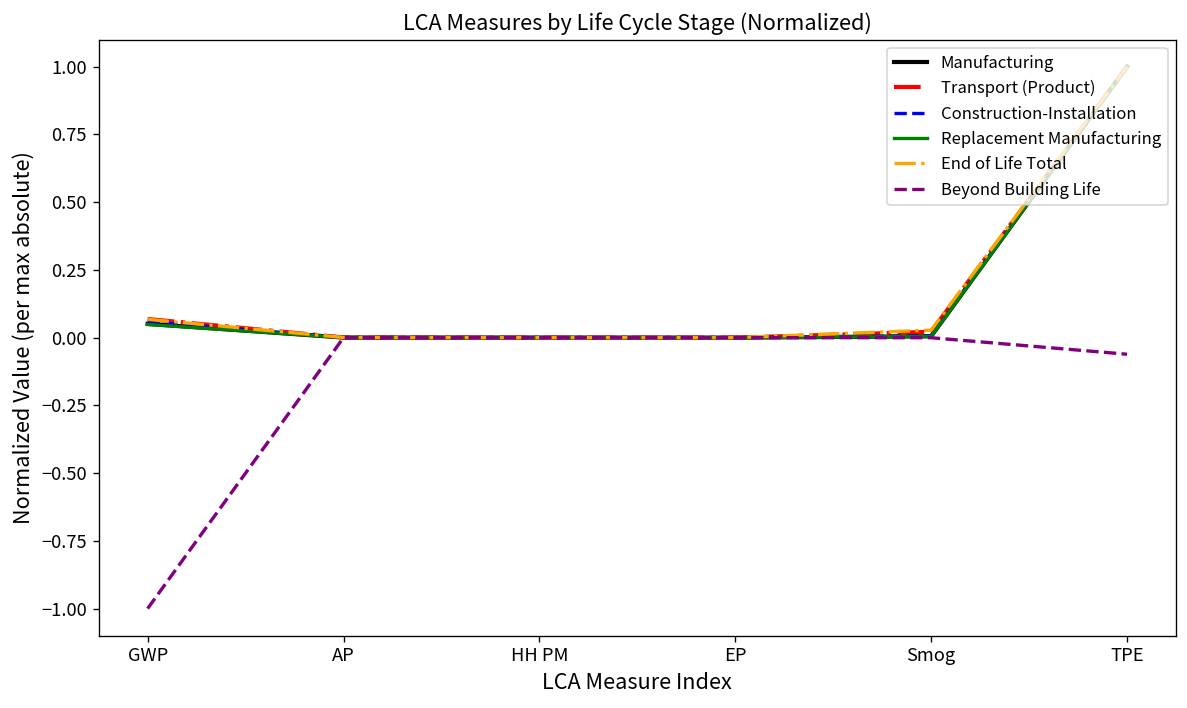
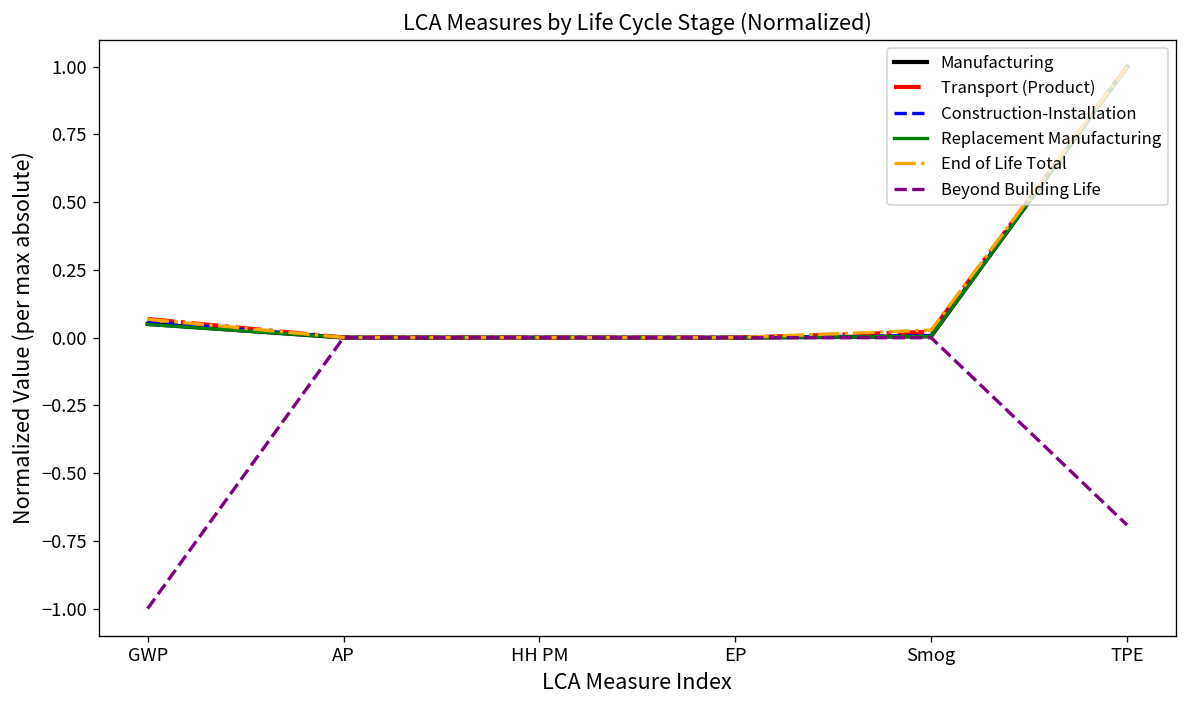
  {
    "Beyond Building Life": {
      "GWP": -1.00,
-     "TPE": -0.06
+     "TPE": -0.69
    }
  }
